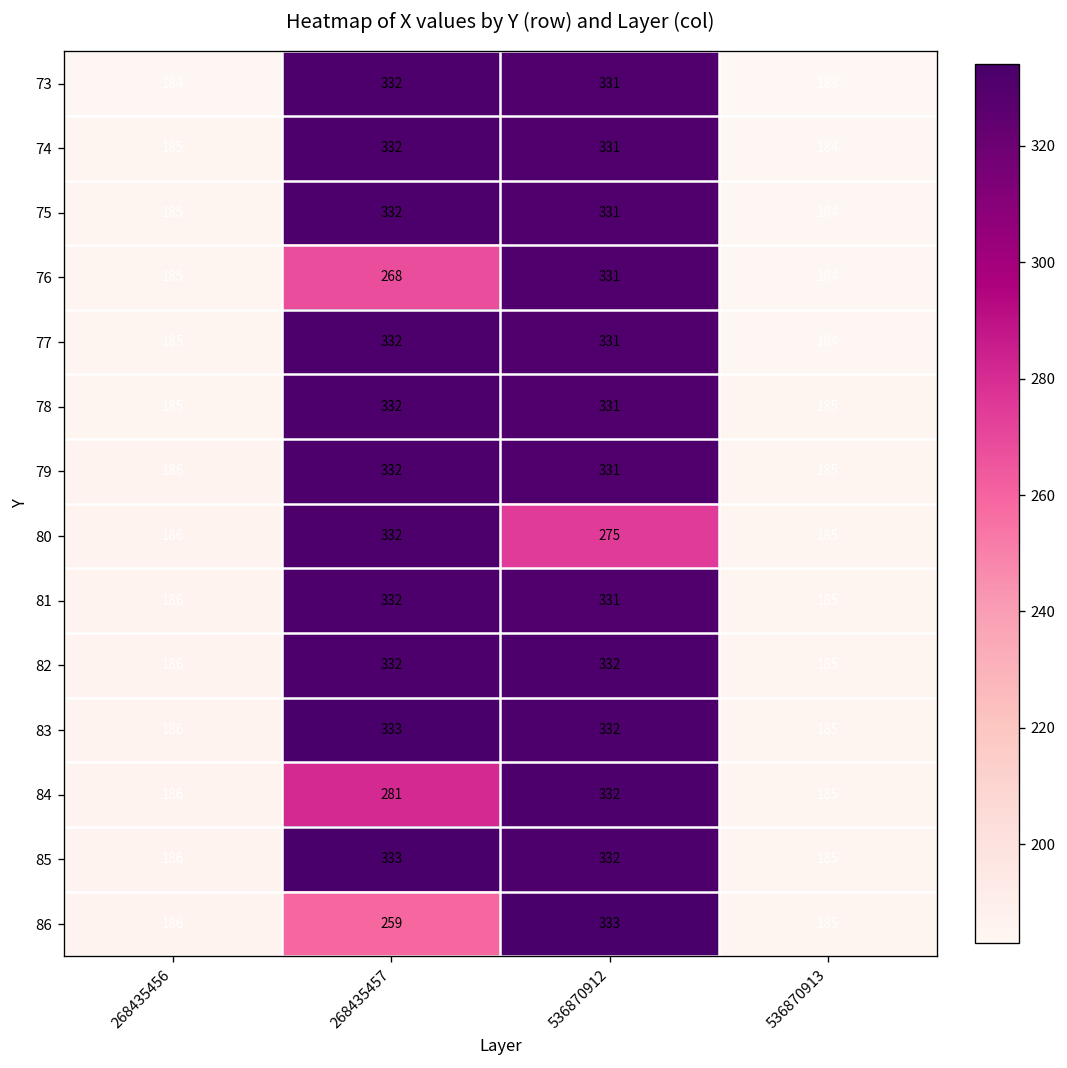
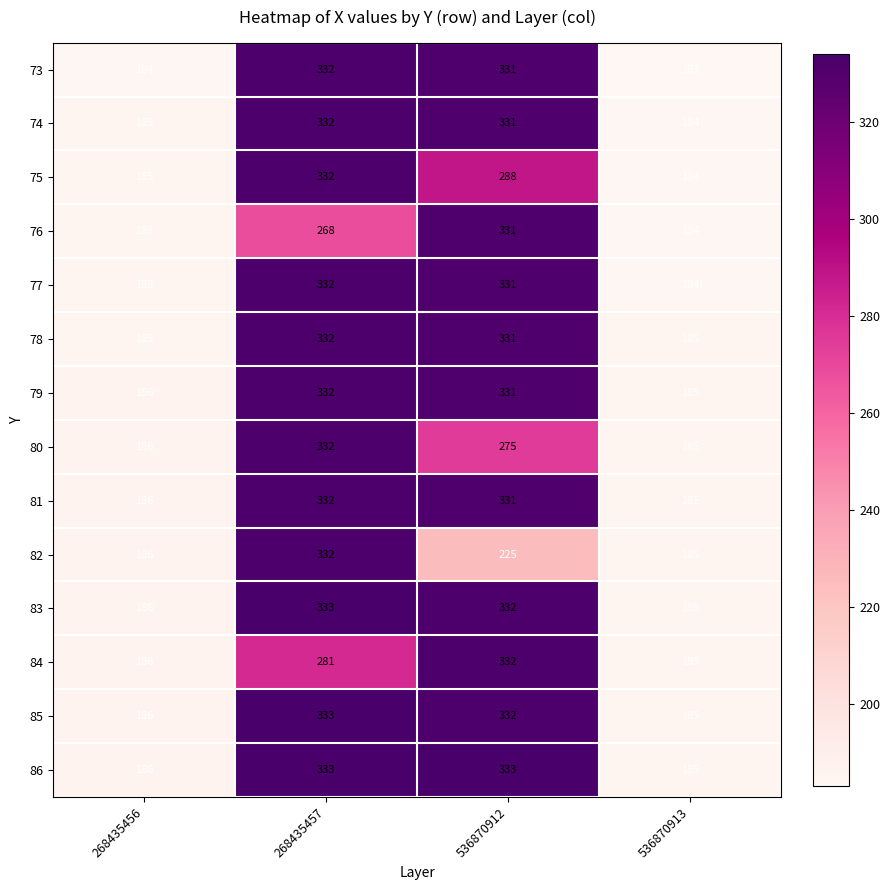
  {
    "73": {
      "268435457": 332,
      "536870912": 331
    },
    "74": {
      "268435457": 332,
      "536870912": 331
    },
    "75": {
      "268435457": 332,
-     "536870912": 331
+     "536870912": 288
    },
    "76": {
      "268435457": 268,
      "536870912": 331
    },
    "77": {
      "268435457": 332,
      "536870912": 331
    },
    "78": {
      "268435457": 332,
      "536870912": 331
    },
    "79": {
      "268435457": 332,
      "536870912": 331
    },
    "80": {
      "268435457": 332,
      "536870912": 275
    },
    "81": {
      "268435457": 332,
      "536870912": 331
    },
    "82": {
      "268435457": 332,
-     "536870912": 332
+     "536870912": 225
    },
    "83": {
      "268435457": 333,
      "536870912": 332
    },
    "84": {
      "268435457": 281,
      "536870912": 332
    },
    "85": {
      "268435457": 333,
      "536870912": 332
    },
    "86": {
-     "268435457": 259,
+     "268435457": 333,
      "536870912": 333
    }
  }
